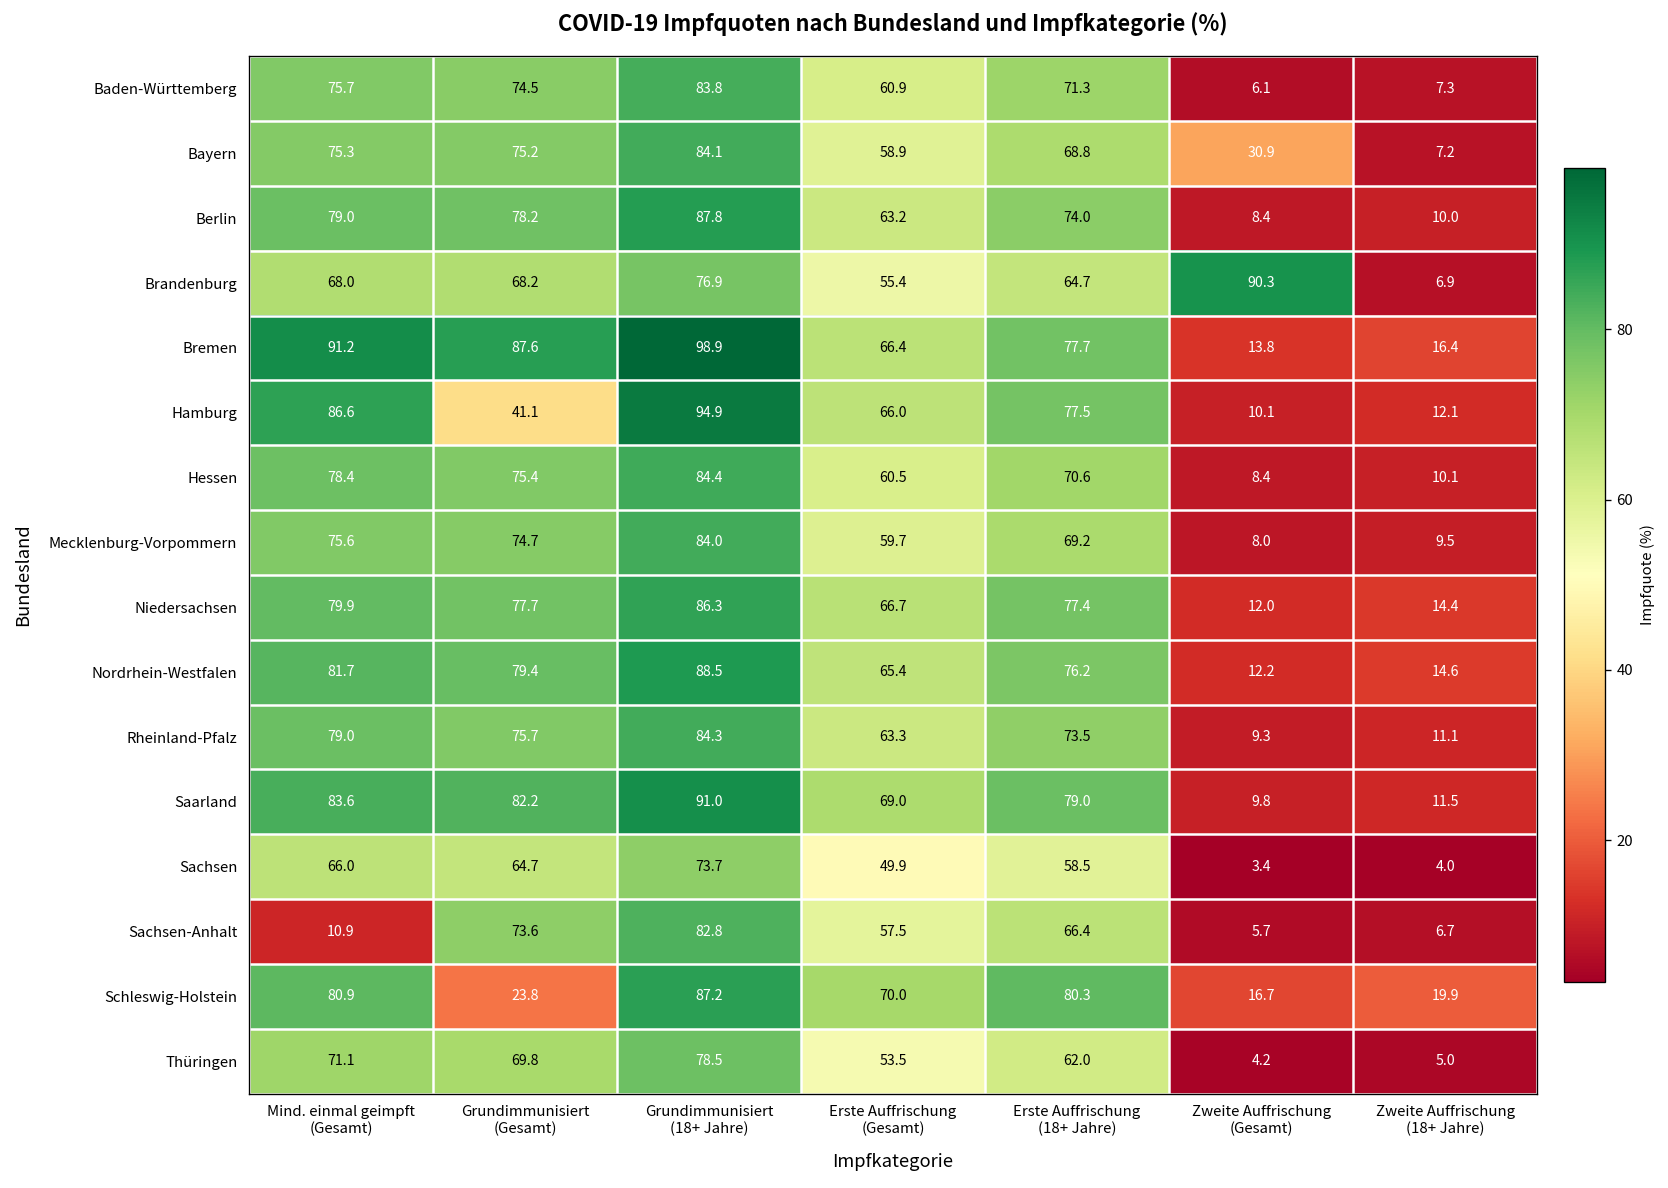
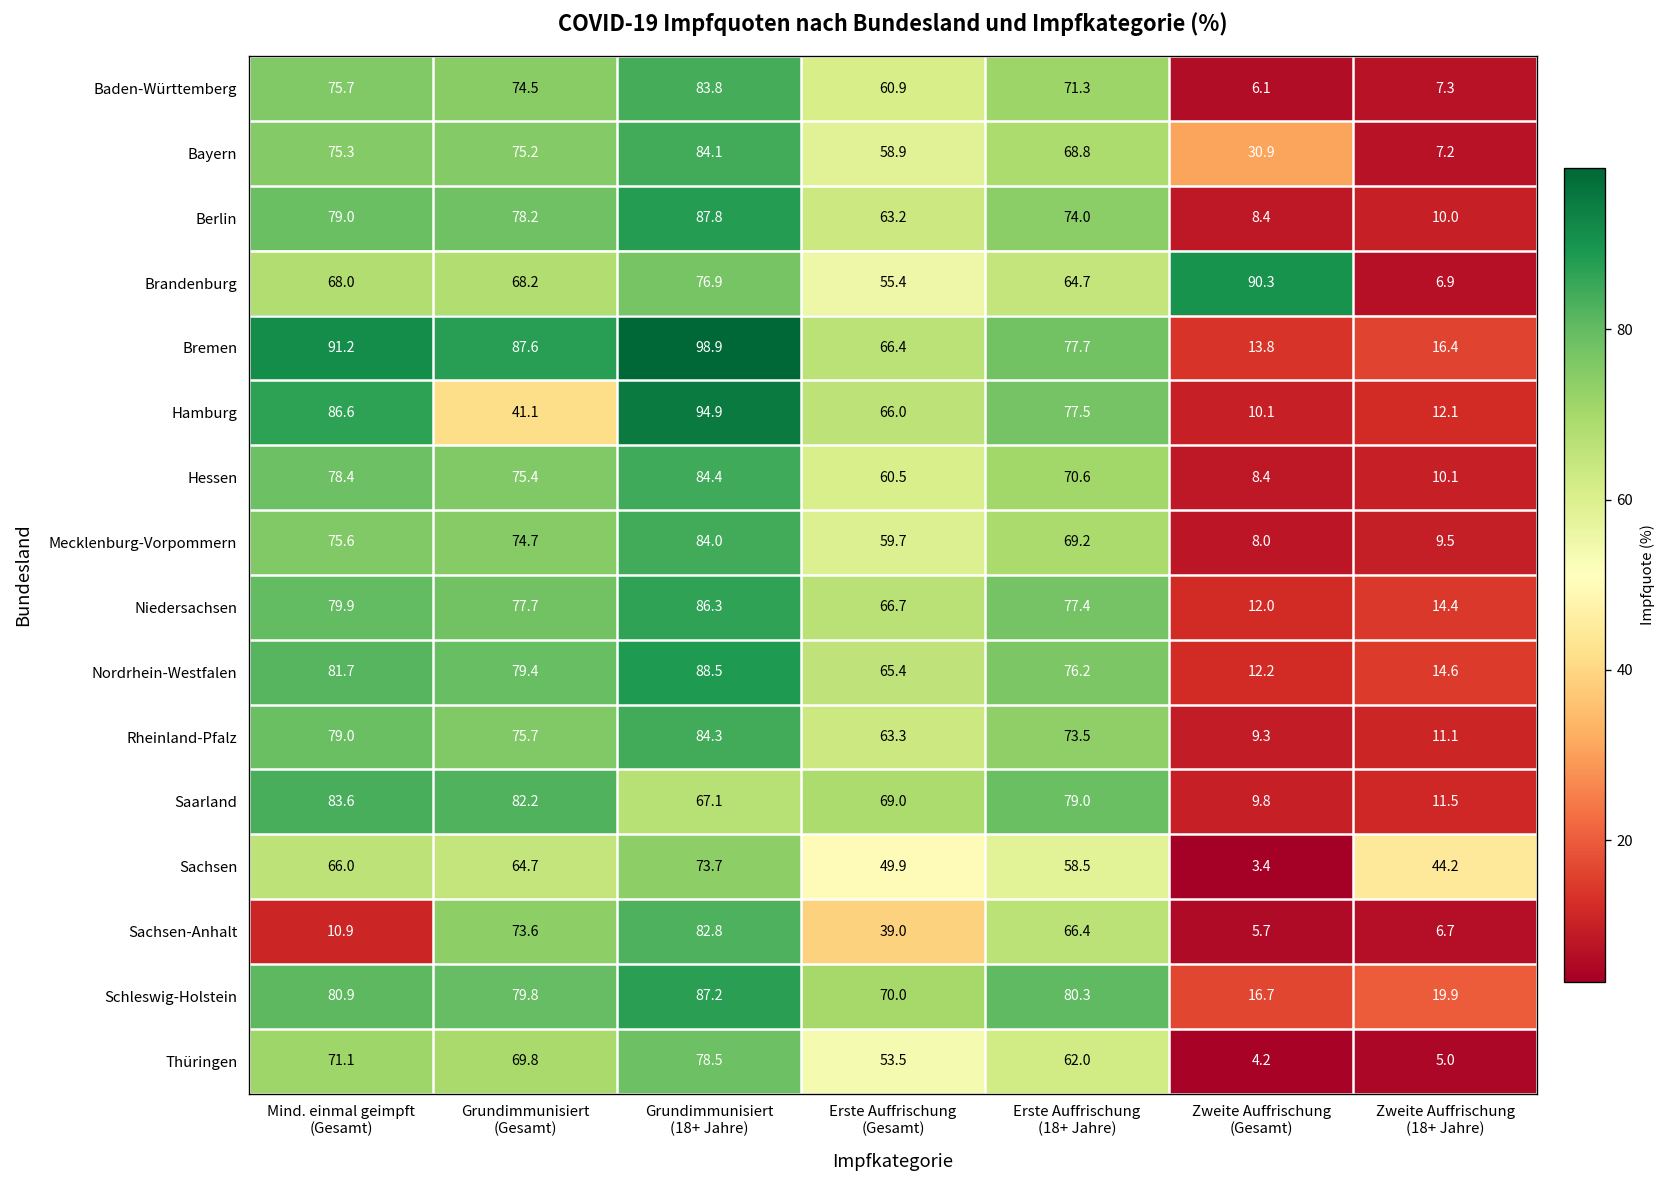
  {
    "Baden-Württemberg": {
      "Mind. einmal geimpft (Gesamt)": 75.7,
      "Grundimmunisiert (Gesamt)": 74.5,
      "Grundimmunisiert (18+ Jahre)": 83.8,
      "Erste Auffrischung (Gesamt)": 60.9,
      "Erste Auffrischung (18+ Jahre)": 71.3,
      "Zweite Auffrischung (Gesamt)": 6.1,
      "Zweite Auffrischung (18+ Jahre)": 7.3
    },
    "Bayern": {
      "Mind. einmal geimpft (Gesamt)": 75.3,
      "Grundimmunisiert (Gesamt)": 75.2,
      "Grundimmunisiert (18+ Jahre)": 84.1,
      "Erste Auffrischung (Gesamt)": 58.9,
      "Erste Auffrischung (18+ Jahre)": 68.8,
      "Zweite Auffrischung (Gesamt)": 30.9,
      "Zweite Auffrischung (18+ Jahre)": 7.2
    },
    "Berlin": {
      "Mind. einmal geimpft (Gesamt)": 79.0,
      "Grundimmunisiert (Gesamt)": 78.2,
      "Grundimmunisiert (18+ Jahre)": 87.8,
      "Erste Auffrischung (Gesamt)": 63.2,
      "Erste Auffrischung (18+ Jahre)": 74.0,
      "Zweite Auffrischung (Gesamt)": 8.4,
      "Zweite Auffrischung (18+ Jahre)": 10.0
    },
    "Brandenburg": {
      "Mind. einmal geimpft (Gesamt)": 68.0,
      "Grundimmunisiert (Gesamt)": 68.2,
      "Grundimmunisiert (18+ Jahre)": 76.9,
      "Erste Auffrischung (Gesamt)": 55.4,
      "Erste Auffrischung (18+ Jahre)": 64.7,
      "Zweite Auffrischung (Gesamt)": 90.3,
      "Zweite Auffrischung (18+ Jahre)": 6.9
    },
    "Bremen": {
      "Mind. einmal geimpft (Gesamt)": 91.2,
      "Grundimmunisiert (Gesamt)": 87.6,
      "Grundimmunisiert (18+ Jahre)": 98.9,
      "Erste Auffrischung (Gesamt)": 66.4,
      "Erste Auffrischung (18+ Jahre)": 77.7,
      "Zweite Auffrischung (Gesamt)": 13.8,
      "Zweite Auffrischung (18+ Jahre)": 16.4
    },
    "Hamburg": {
      "Mind. einmal geimpft (Gesamt)": 86.6,
      "Grundimmunisiert (Gesamt)": 41.1,
      "Grundimmunisiert (18+ Jahre)": 94.9,
      "Erste Auffrischung (Gesamt)": 66.0,
      "Erste Auffrischung (18+ Jahre)": 77.5,
      "Zweite Auffrischung (Gesamt)": 10.1,
      "Zweite Auffrischung (18+ Jahre)": 12.1
    },
    "Hessen": {
      "Mind. einmal geimpft (Gesamt)": 78.4,
      "Grundimmunisiert (Gesamt)": 75.4,
      "Grundimmunisiert (18+ Jahre)": 84.4,
      "Erste Auffrischung (Gesamt)": 60.5,
      "Erste Auffrischung (18+ Jahre)": 70.6,
      "Zweite Auffrischung (Gesamt)": 8.4,
      "Zweite Auffrischung (18+ Jahre)": 10.1
    },
    "Mecklenburg-Vorpommern": {
      "Mind. einmal geimpft (Gesamt)": 75.6,
      "Grundimmunisiert (Gesamt)": 74.7,
      "Grundimmunisiert (18+ Jahre)": 84.0,
      "Erste Auffrischung (Gesamt)": 59.7,
      "Erste Auffrischung (18+ Jahre)": 69.2,
      "Zweite Auffrischung (Gesamt)": 8.0,
      "Zweite Auffrischung (18+ Jahre)": 9.5
    },
    "Niedersachsen": {
      "Mind. einmal geimpft (Gesamt)": 79.9,
      "Grundimmunisiert (Gesamt)": 77.7,
      "Grundimmunisiert (18+ Jahre)": 86.3,
      "Erste Auffrischung (Gesamt)": 66.7,
      "Erste Auffrischung (18+ Jahre)": 77.4,
      "Zweite Auffrischung (Gesamt)": 12.0,
      "Zweite Auffrischung (18+ Jahre)": 14.4
    },
    "Nordrhein-Westfalen": {
      "Mind. einmal geimpft (Gesamt)": 81.7,
      "Grundimmunisiert (Gesamt)": 79.4,
      "Grundimmunisiert (18+ Jahre)": 88.5,
      "Erste Auffrischung (Gesamt)": 65.4,
      "Erste Auffrischung (18+ Jahre)": 76.2,
      "Zweite Auffrischung (Gesamt)": 12.2,
      "Zweite Auffrischung (18+ Jahre)": 14.6
    },
    "Rheinland-Pfalz": {
      "Mind. einmal geimpft (Gesamt)": 79.0,
      "Grundimmunisiert (Gesamt)": 75.7,
      "Grundimmunisiert (18+ Jahre)": 84.3,
      "Erste Auffrischung (Gesamt)": 63.3,
      "Erste Auffrischung (18+ Jahre)": 73.5,
      "Zweite Auffrischung (Gesamt)": 9.3,
      "Zweite Auffrischung (18+ Jahre)": 11.1
    },
    "Saarland": {
      "Mind. einmal geimpft (Gesamt)": 83.6,
      "Grundimmunisiert (Gesamt)": 82.2,
-     "Grundimmunisiert (18+ Jahre)": 91.0,
+     "Grundimmunisiert (18+ Jahre)": 67.1,
      "Erste Auffrischung (Gesamt)": 69.0,
      "Erste Auffrischung (18+ Jahre)": 79.0,
      "Zweite Auffrischung (Gesamt)": 9.8,
      "Zweite Auffrischung (18+ Jahre)": 11.5
    },
    "Sachsen": {
      "Mind. einmal geimpft (Gesamt)": 66.0,
      "Grundimmunisiert (Gesamt)": 64.7,
      "Grundimmunisiert (18+ Jahre)": 73.7,
      "Erste Auffrischung (Gesamt)": 49.9,
      "Erste Auffrischung (18+ Jahre)": 58.5,
      "Zweite Auffrischung (Gesamt)": 3.4,
-     "Zweite Auffrischung (18+ Jahre)": 4.0
+     "Zweite Auffrischung (18+ Jahre)": 44.2
    },
    "Sachsen-Anhalt": {
      "Mind. einmal geimpft (Gesamt)": 10.9,
      "Grundimmunisiert (Gesamt)": 73.6,
      "Grundimmunisiert (18+ Jahre)": 82.8,
-     "Erste Auffrischung (Gesamt)": 57.5,
+     "Erste Auffrischung (Gesamt)": 39.0,
      "Erste Auffrischung (18+ Jahre)": 66.4,
      "Zweite Auffrischung (Gesamt)": 5.7,
      "Zweite Auffrischung (18+ Jahre)": 6.7
    },
    "Schleswig-Holstein": {
      "Mind. einmal geimpft (Gesamt)": 80.9,
-     "Grundimmunisiert (Gesamt)": 23.8,
+     "Grundimmunisiert (Gesamt)": 79.8,
      "Grundimmunisiert (18+ Jahre)": 87.2,
      "Erste Auffrischung (Gesamt)": 70.0,
      "Erste Auffrischung (18+ Jahre)": 80.3,
      "Zweite Auffrischung (Gesamt)": 16.7,
      "Zweite Auffrischung (18+ Jahre)": 19.9
    },
    "Thüringen": {
      "Mind. einmal geimpft (Gesamt)": 71.1,
      "Grundimmunisiert (Gesamt)": 69.8,
      "Grundimmunisiert (18+ Jahre)": 78.5,
      "Erste Auffrischung (Gesamt)": 53.5,
      "Erste Auffrischung (18+ Jahre)": 62.0,
      "Zweite Auffrischung (Gesamt)": 4.2,
      "Zweite Auffrischung (18+ Jahre)": 5.0
    }
  }
